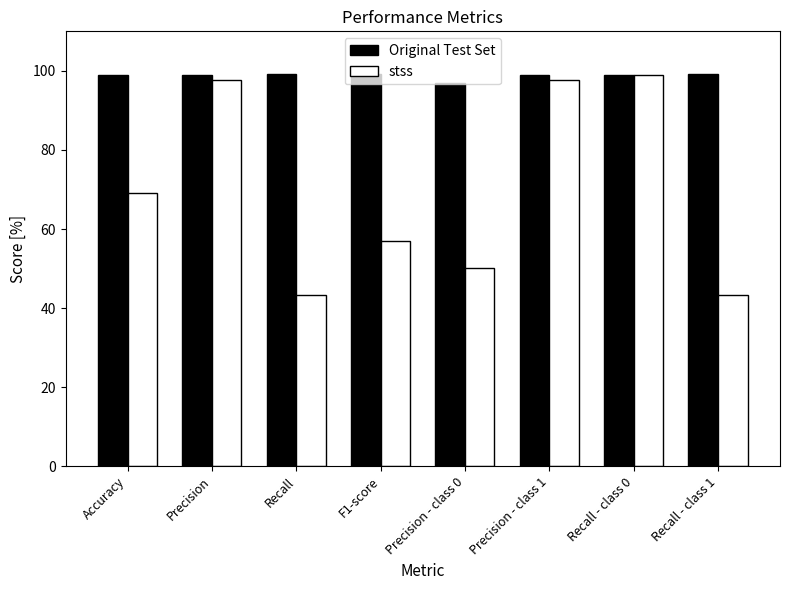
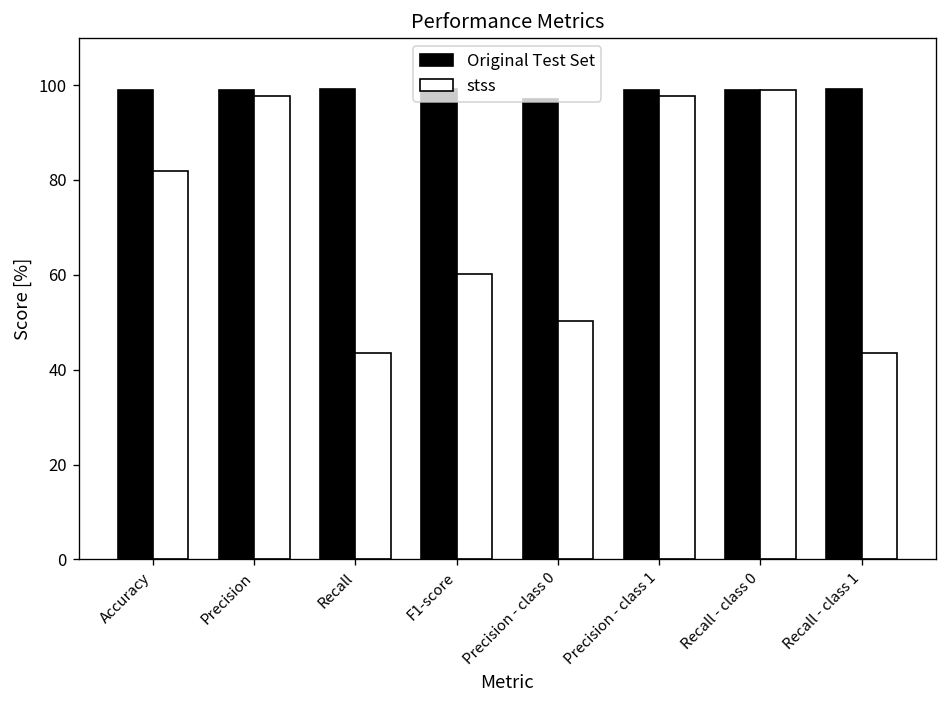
  {
    "Original Test Set": {
      "Accuracy": 99,
      "Precision": 99,
      "Recall": 99,
      "Precision - class 1": 99,
      "Recall - class 0": 99,
      "Recall - class 1": 99
    },
    "stss": {
-     "Accuracy": 69,
+     "Accuracy": 82,
      "Precision": 98,
      "Recall": 43,
-     "F1-score": 57,
+     "F1-score": 60,
      "Precision - class 0": 50,
      "Precision - class 1": 98,
      "Recall - class 0": 99,
      "Recall - class 1": 43
    }
  }
